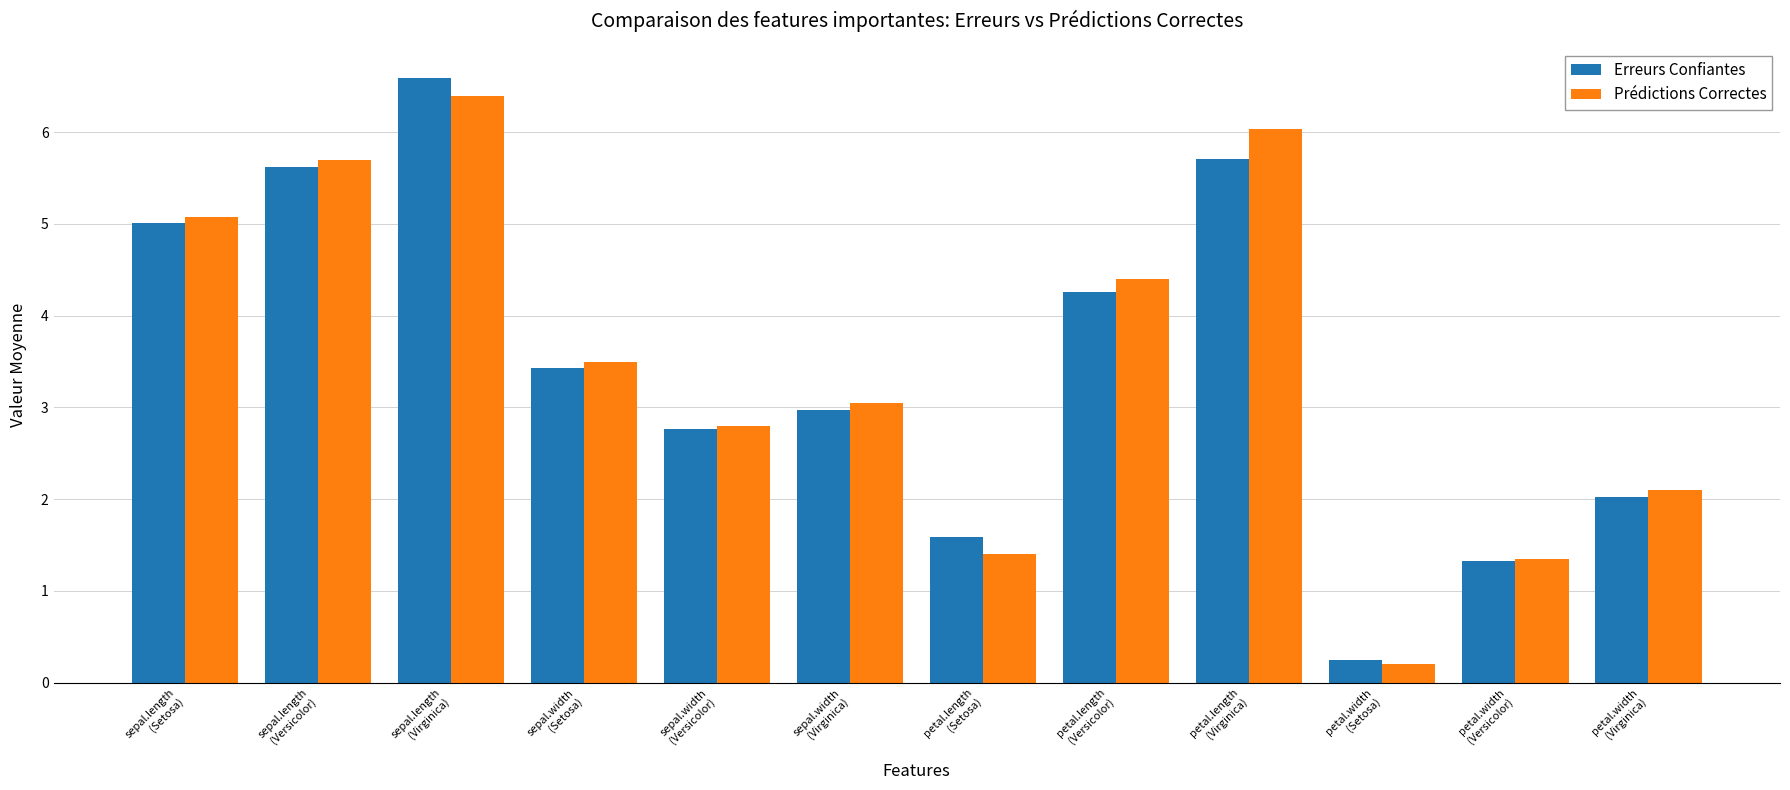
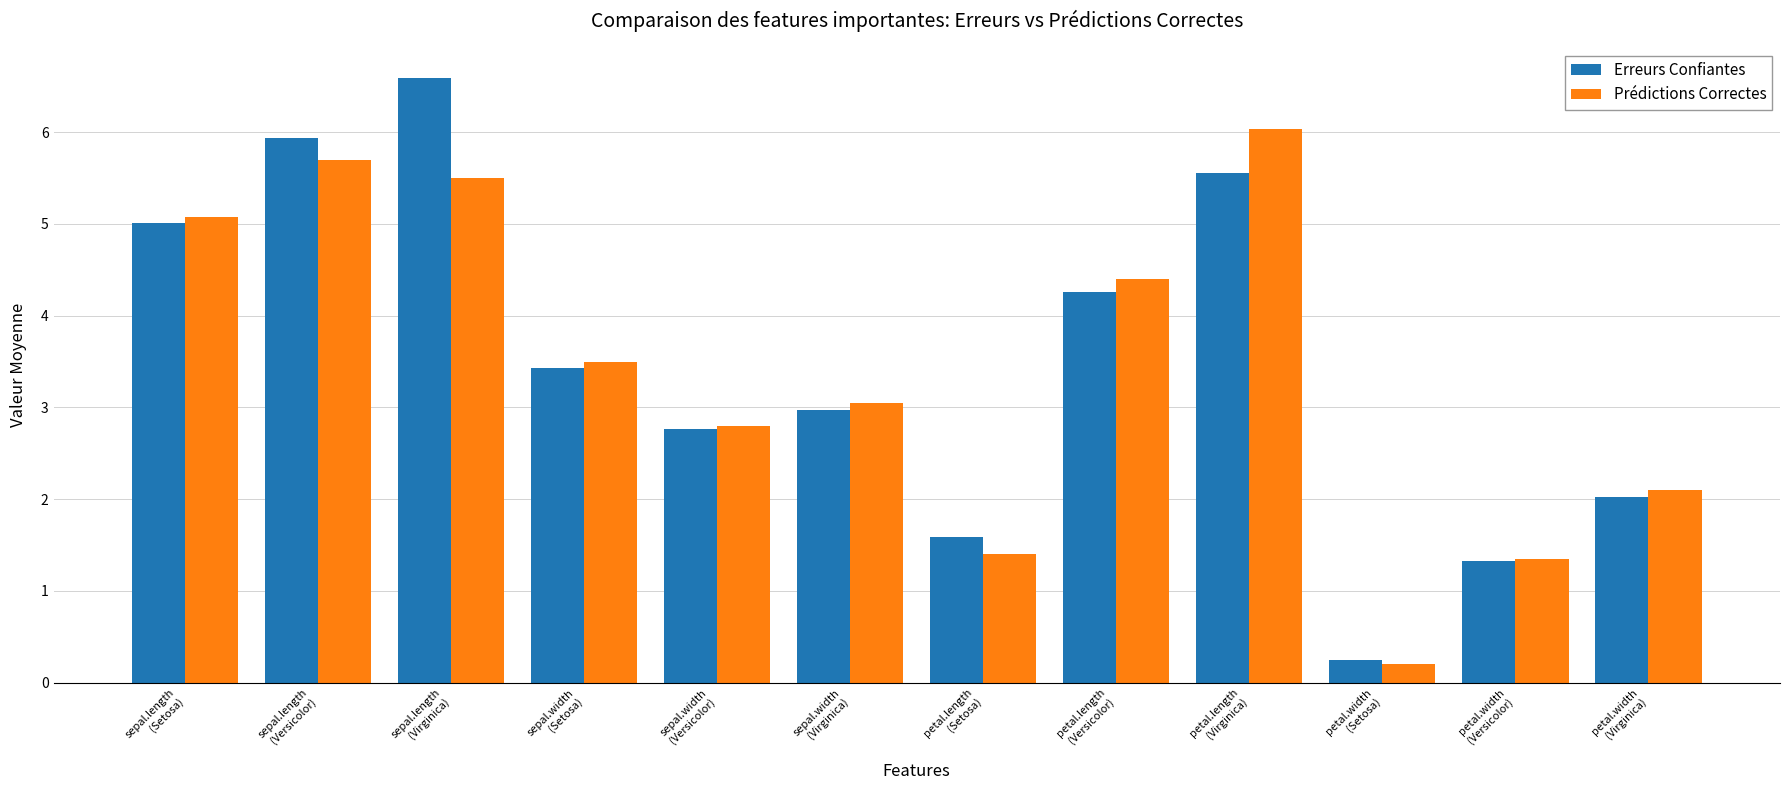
  {
    "Erreurs Confiantes": {
      "sepal.length (Setosa)": 5.0,
-     "sepal.length (Versicolor)": 5.6,
+     "sepal.length (Versicolor)": 5.9,
      "sepal.length (Virginica)": 6.6,
      "sepal.width (Setosa)": 3.4,
      "sepal.width (Versicolor)": 2.8,
      "sepal.width (Virginica)": 3.0,
      "petal.length (Setosa)": 1.6,
      "petal.length (Versicolor)": 4.3,
-     "petal.length (Virginica)": 5.7,
+     "petal.length (Virginica)": 5.6,
      "petal.width (Setosa)": 0.2,
      "petal.width (Versicolor)": 1.3,
      "petal.width (Virginica)": 2.0
    },
    "Prédictions Correctes": {
      "sepal.length (Setosa)": 5.1,
      "sepal.length (Versicolor)": 5.7,
-     "sepal.length (Virginica)": 6.4,
+     "sepal.length (Virginica)": 5.5,
      "sepal.width (Setosa)": 3.5,
      "sepal.width (Versicolor)": 2.8,
      "sepal.width (Virginica)": 3.1,
      "petal.length (Setosa)": 1.4,
      "petal.length (Versicolor)": 4.4,
      "petal.length (Virginica)": 6.0,
      "petal.width (Setosa)": 0.2,
      "petal.width (Versicolor)": 1.4,
      "petal.width (Virginica)": 2.1
    }
  }
